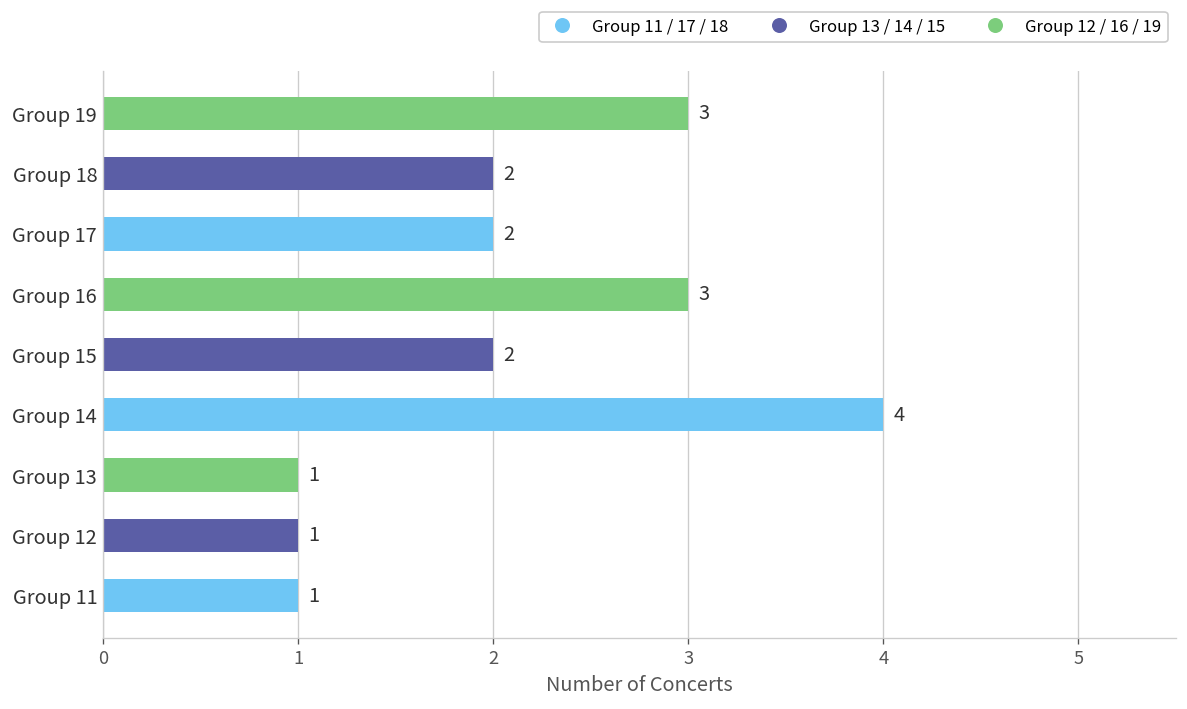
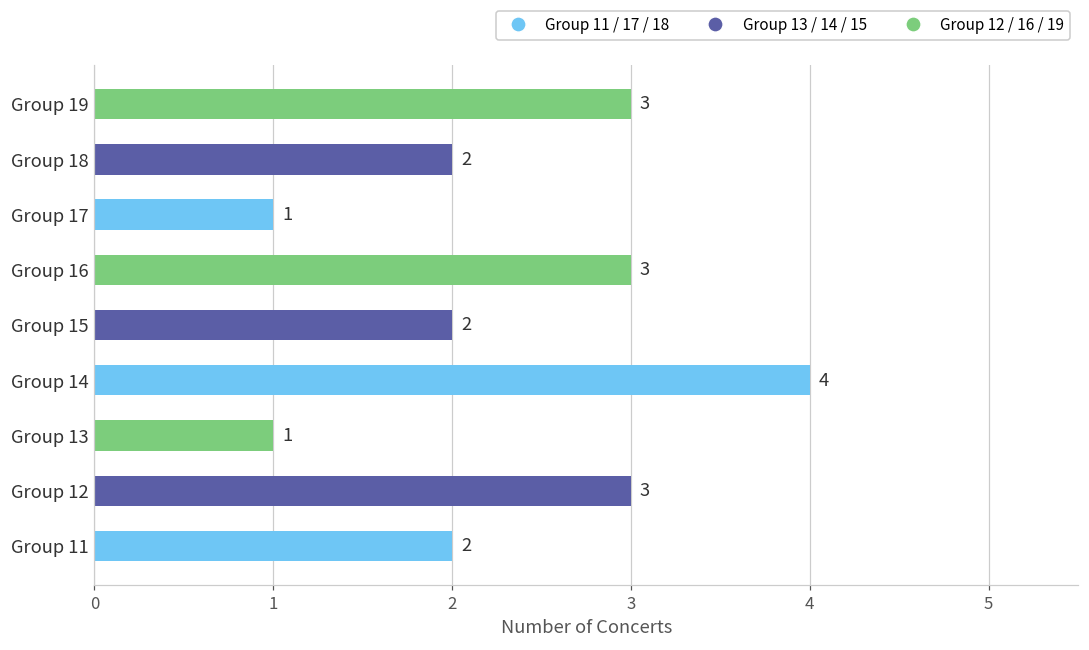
  {
    "Group 19": 3,
    "Group 18": 2,
-   "Group 17": 2,
+   "Group 17": 1,
    "Group 16": 3,
    "Group 15": 2,
    "Group 14": 4,
    "Group 13": 1,
-   "Group 12": 1,
-   "Group 11": 1
+   "Group 12": 3,
+   "Group 11": 2
  }
